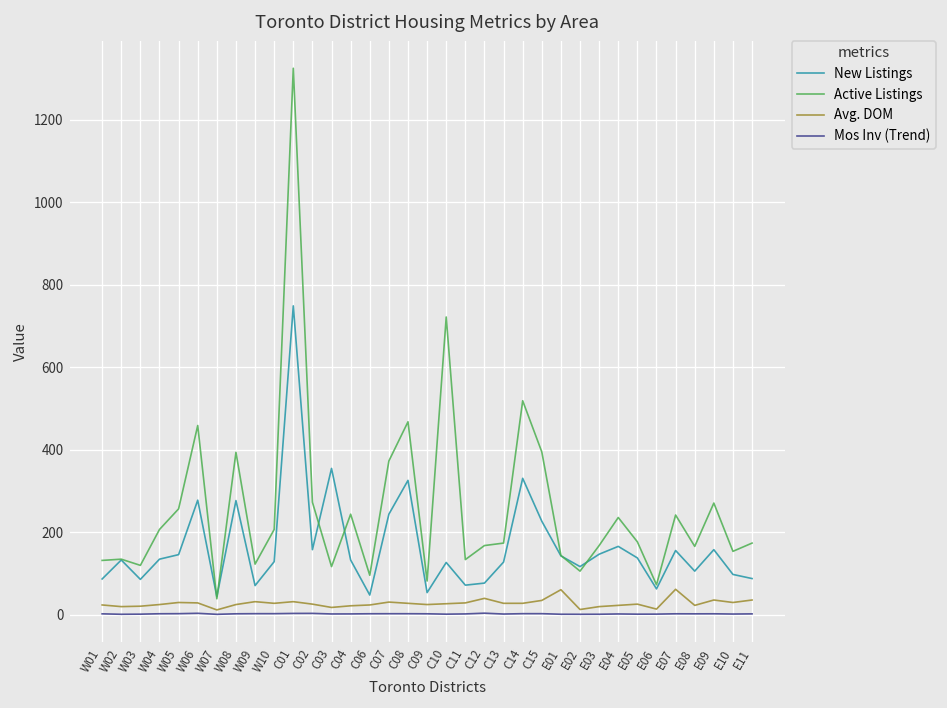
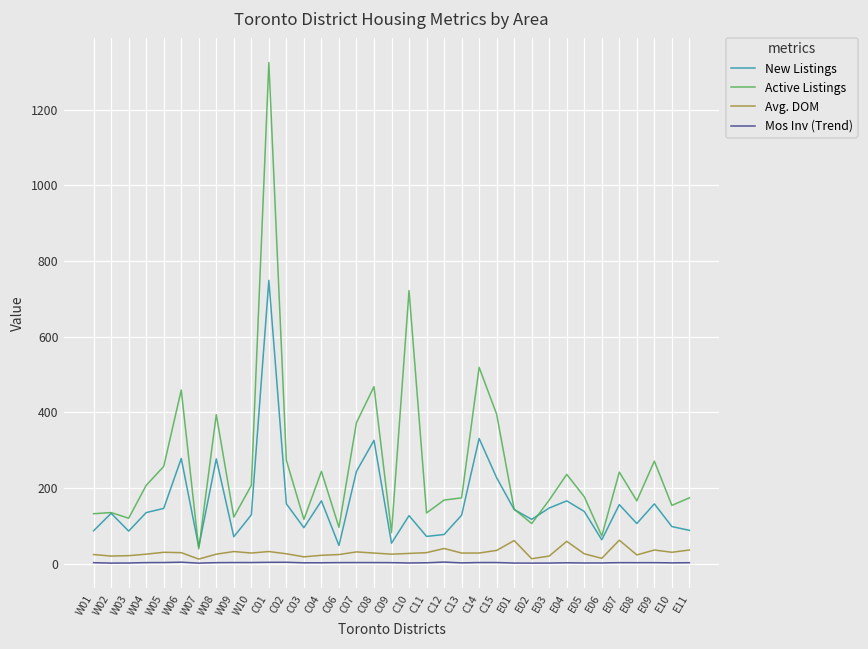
  {
    "New Listings": {
      "W01": 90,
      "W03": 90,
      "W04": 140,
      "W05": 150,
      "W06": 280,
      "W08": 280,
      "W09": 70,
      "W10": 130,
      "C01": 750,
      "C02": 160,
-     "C03": 360,
-     "C04": 130,
+     "C03": 100,
+     "C04": 170,
      "C06": 50,
      "C07": 240,
      "C08": 330,
      "C09": 50,
      "C10": 130,
      "C11": 70,
      "C12": 80,
      "C13": 130,
      "C14": 330,
      "C15": 230,
      "E02": 120,
      "E03": 150,
      "E04": 170,
      "E05": 140,
      "E06": 60,
      "E07": 160,
      "E08": 110,
      "E09": 160,
      "E10": 100,
      "E11": 90
    },
    "Active Listings": {
      "W01": 130,
      "W03": 120,
      "W04": 210,
      "W05": 260,
      "W06": 460,
      "W08": 390,
      "W09": 120,
      "W10": 210,
      "C01": 1330,
      "C02": 270,
      "C03": 120,
      "C04": 240,
      "C06": 100,
      "C07": 370,
      "C08": 470,
      "C09": 80,
      "C10": 720,
      "C11": 130,
      "C12": 170,
      "C13": 170,
      "C14": 520,
      "C15": 400,
      "E02": 110,
      "E03": 170,
      "E04": 240,
      "E05": 180,
      "E06": 70,
      "E07": 240,
      "E08": 170,
      "E09": 270,
      "E10": 150,
      "E11": 170
    },
    "Avg. DOM": {
      "W01": 20,
      "W02": 20,
      "W03": 20,
      "W04": 30,
      "W05": 30,
      "W06": 30,
      "W07": 10,
      "W08": 30,
      "W09": 30,
      "W10": 30,
      "C01": 30,
      "C02": 30,
      "C03": 20,
      "C04": 20,
      "C06": 20,
      "C07": 30,
      "C08": 30,
      "C09": 30,
      "C10": 30,
      "C11": 30,
      "C12": 40,
      "C13": 30,
      "C14": 30,
      "C15": 40,
      "E01": 60,
      "E02": 10,
      "E03": 20,
-     "E04": 20,
+     "E04": 60,
      "E05": 30,
      "E06": 10,
      "E07": 60,
      "E08": 20,
      "E09": 40,
      "E10": 30,
      "E11": 40
    },
    "Mos Inv (Trend)": {
      "W01": 0,
      "W02": 0,
      "W03": 0,
      "W04": 0,
      "W05": 0,
      "W06": 0,
      "W07": 0,
      "W08": 0,
      "W09": 0,
      "W10": 0,
      "C01": 0,
      "C02": 0,
      "C03": 0,
      "C04": 0,
      "C06": 0,
      "C07": 0,
      "C08": 0,
      "C09": 0,
      "C10": 0,
      "C11": 0,
      "C12": 0,
      "C13": 0,
      "C14": 0,
      "C15": 0,
      "E01": 0,
      "E02": 0,
      "E03": 0,
      "E04": 0,
      "E05": 0,
      "E06": 0,
      "E07": 0,
      "E08": 0,
      "E09": 0,
      "E10": 0,
      "E11": 0
    }
  }
